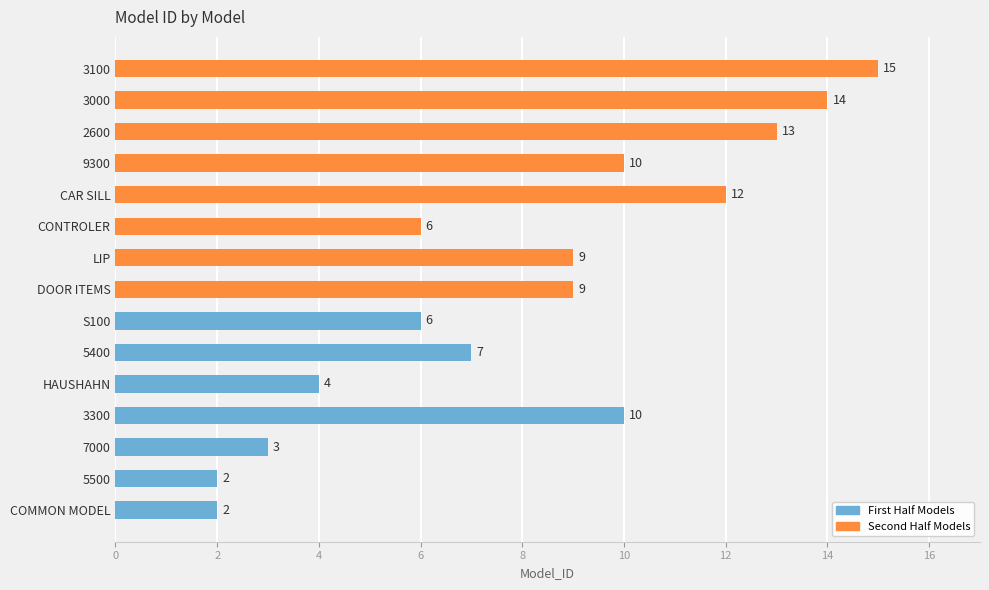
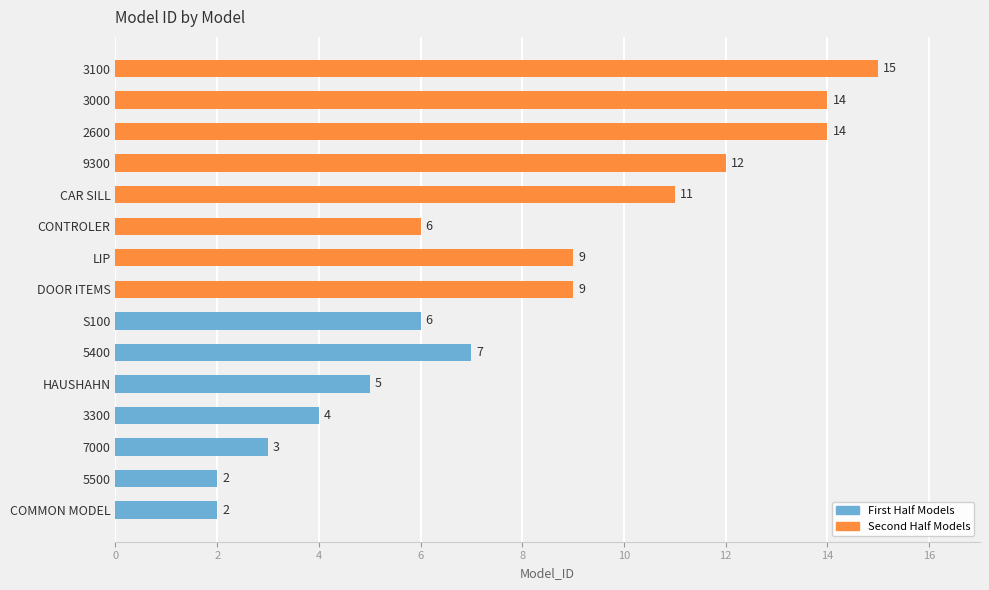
  {
    "3100": 15,
    "3000": 14,
-   "2600": 13,
-   "9300": 10,
-   "CAR SILL": 12,
+   "2600": 14,
+   "9300": 12,
+   "CAR SILL": 11,
    "CONTROLER": 6,
    "LIP": 9,
    "DOOR ITEMS": 9,
    "S100": 6,
    "5400": 7,
-   "HAUSHAHN": 4,
-   "3300": 10,
+   "HAUSHAHN": 5,
+   "3300": 4,
    "7000": 3,
    "5500": 2,
    "COMMON MODEL": 2
  }
